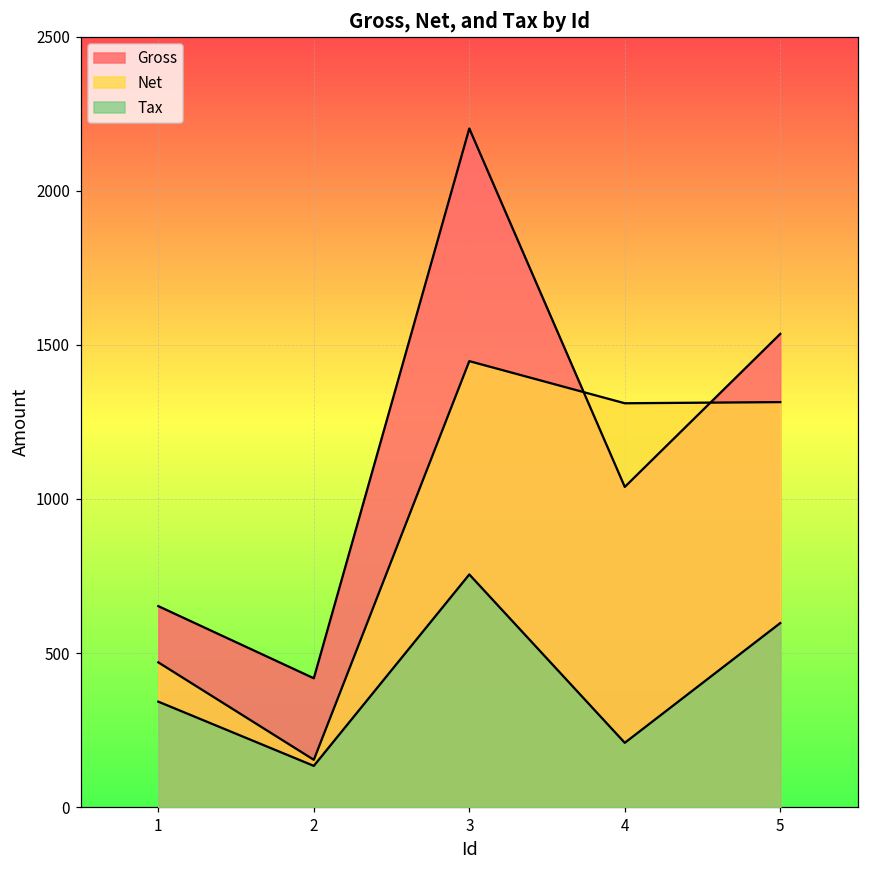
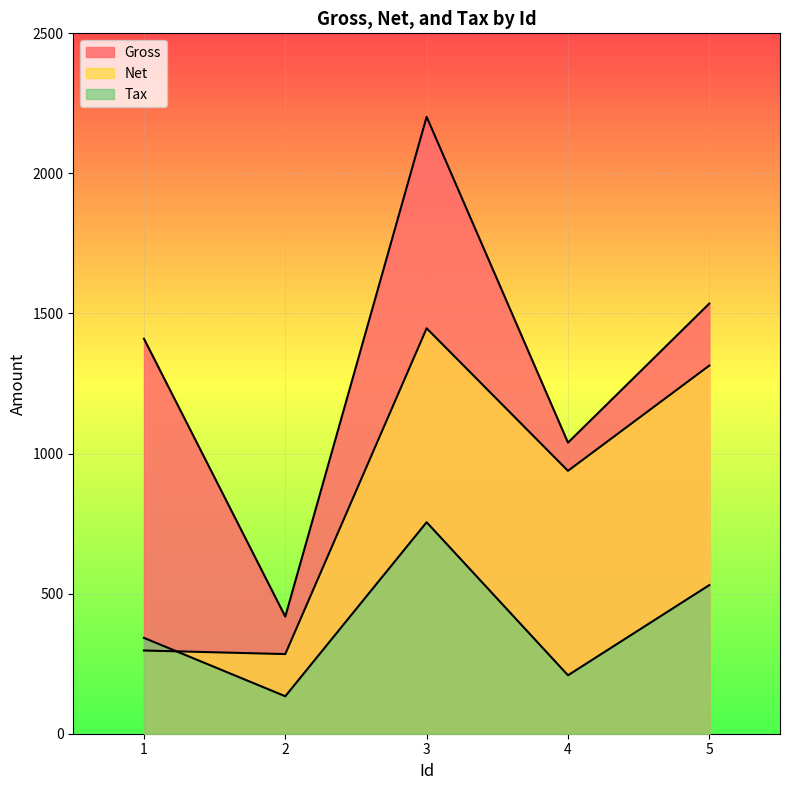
  {
    "Gross": {
-     "1": 650,
+     "1": 1410,
      "2": 420,
      "3": 2200,
      "4": 1040,
      "5": 1540
    },
    "Net": {
-     "1": 470,
-     "2": 150,
+     "1": 300,
+     "2": 280,
      "3": 1450,
-     "4": 1310,
+     "4": 940,
      "5": 1310
    },
    "Tax": {
      "1": 340,
      "2": 130,
      "3": 750,
      "4": 210,
-     "5": 600
+     "5": 530
    }
  }
